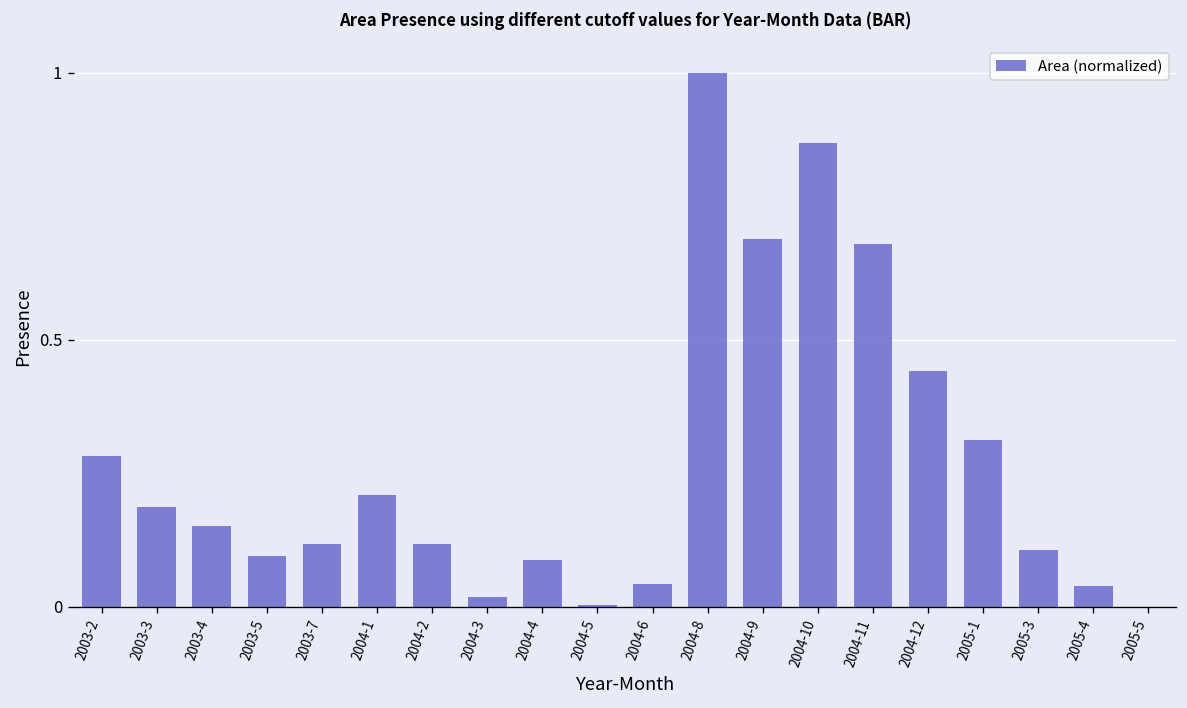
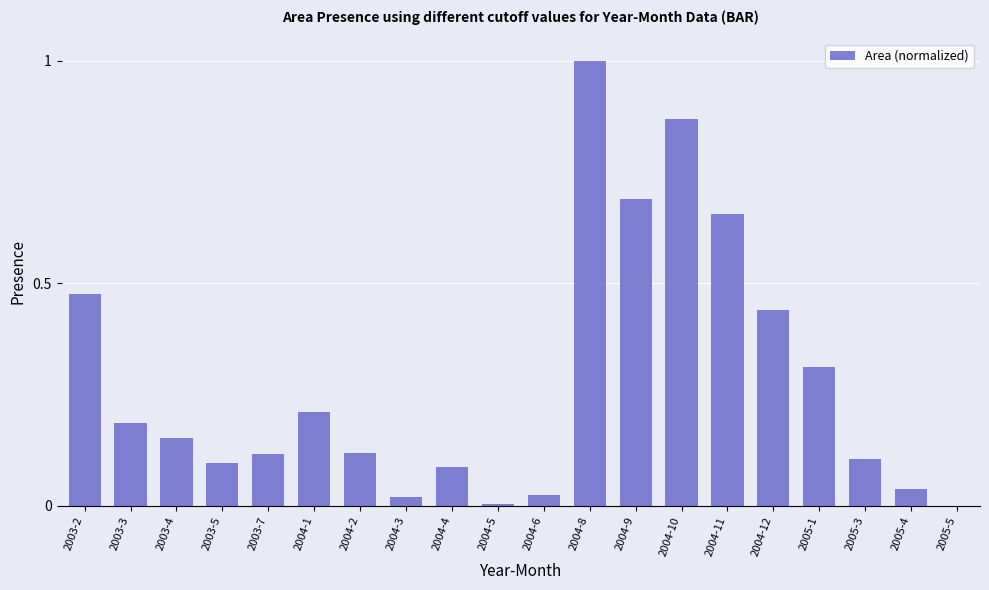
  {
-   "2003-2": 0.28,
+   "2003-2": 0.48,
    "2003-3": 0.19,
    "2003-4": 0.15,
    "2003-5": 0.10,
    "2003-7": 0.12,
    "2004-1": 0.21,
    "2004-2": 0.12,
    "2004-3": 0.02,
    "2004-4": 0.09,
-   "2004-6": 0.04,
+   "2004-6": 0.02,
    "2004-8": 1.00,
    "2004-9": 0.69,
    "2004-10": 0.87,
-   "2004-11": 0.68,
+   "2004-11": 0.66,
    "2004-12": 0.44,
    "2005-1": 0.31,
    "2005-3": 0.11,
    "2005-4": 0.04,
    "2005-5": 0.00
  }
